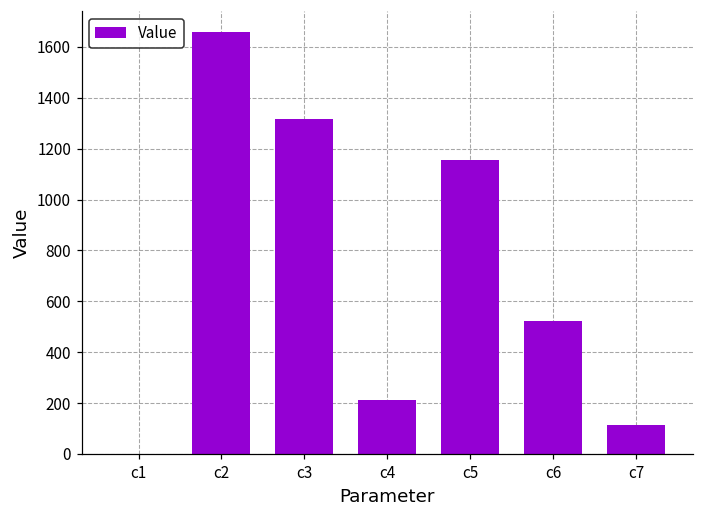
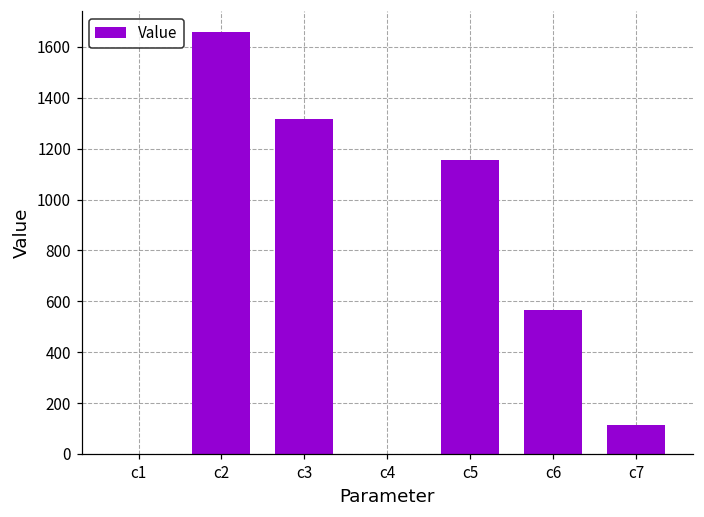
  {
    "c2": 1660,
    "c3": 1320,
-   "c4": 210,
+   "c4": 0,
    "c5": 1160,
-   "c6": 520,
+   "c6": 560,
    "c7": 110
  }
